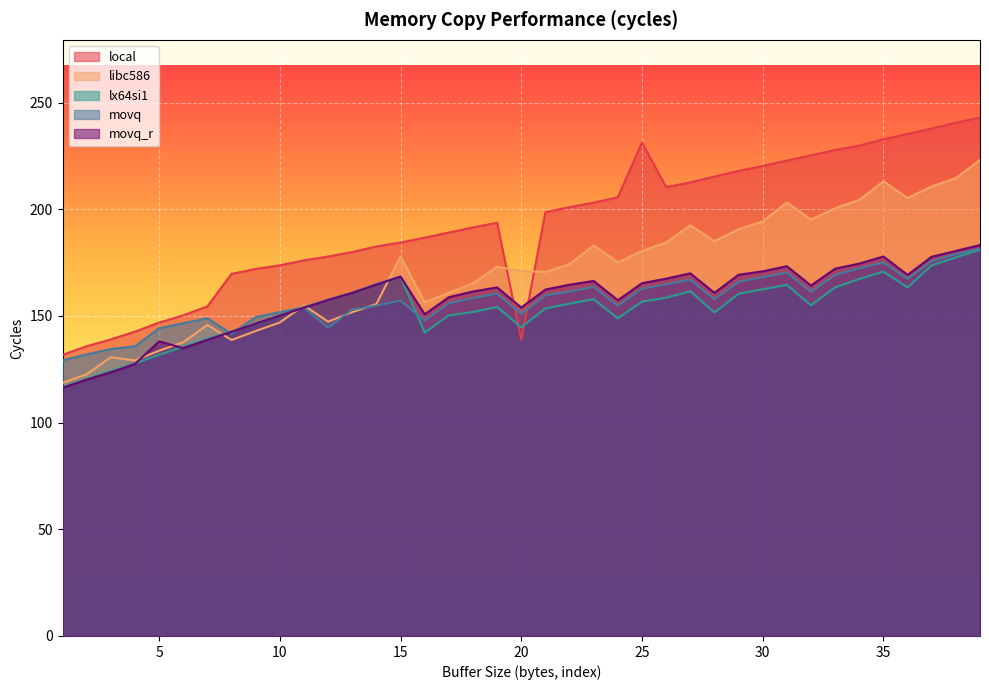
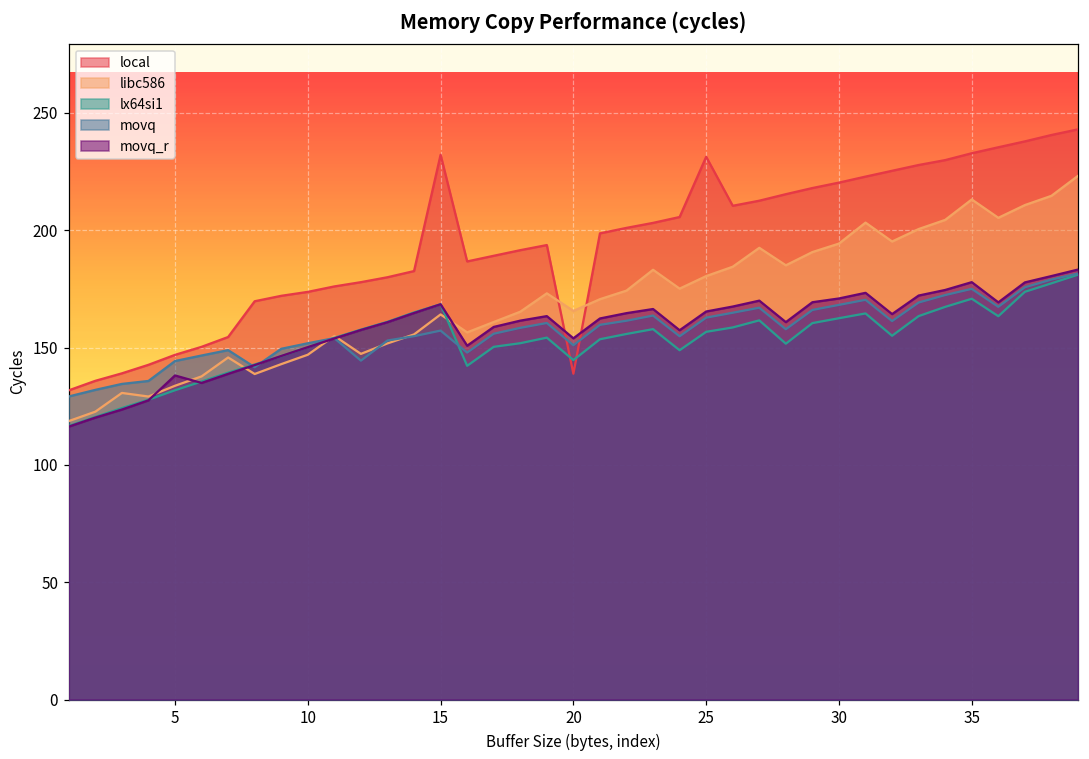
  {
    "local": {
      "5": 147,
      "10": 174,
-     "15": 184,
+     "15": 232,
      "20": 139,
      "25": 231,
      "30": 220,
      "35": 233
    },
    "libc586": {
      "5": 134,
      "10": 147,
-     "15": 178,
-     "20": 171,
+     "15": 164,
+     "20": 166,
      "25": 180,
      "30": 194,
      "35": 213
    },
    "movq_r": {
      "5": 138,
      "20": 154,
      "25": 165,
      "30": 171,
      "35": 178
    }
  }
